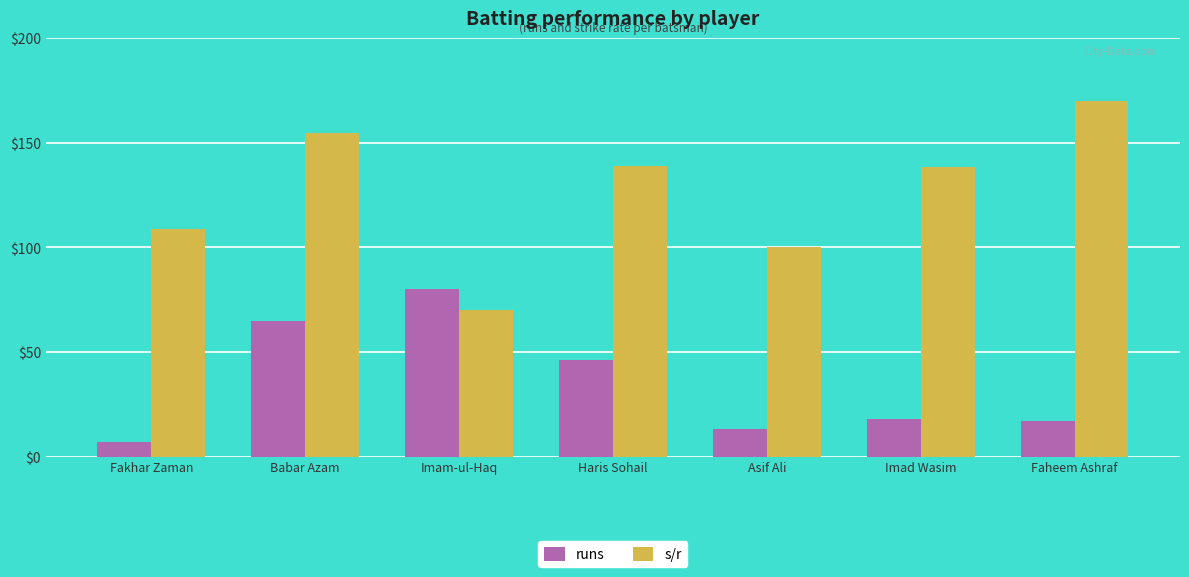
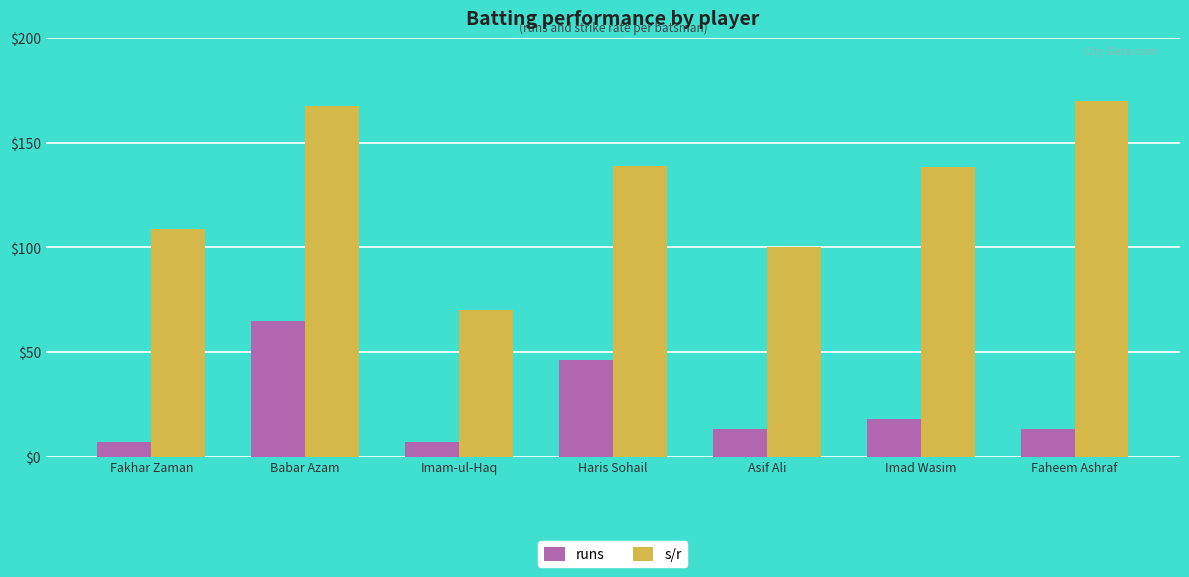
  {
    "runs": {
      "Fakhar Zaman": "$7",
      "Babar Azam": "$65",
-     "Imam-ul-Haq": "$80",
+     "Imam-ul-Haq": "$7",
      "Haris Sohail": "$46",
      "Asif Ali": "$13",
      "Imad Wasim": "$18",
-     "Faheem Ashraf": "$17"
+     "Faheem Ashraf": "$13"
    },
    "s/r": {
      "Fakhar Zaman": "$109",
-     "Babar Azam": "$155",
+     "Babar Azam": "$167",
      "Imam-ul-Haq": "$70",
      "Haris Sohail": "$139",
      "Asif Ali": "$100",
      "Imad Wasim": "$138",
      "Faheem Ashraf": "$170"
    }
  }
